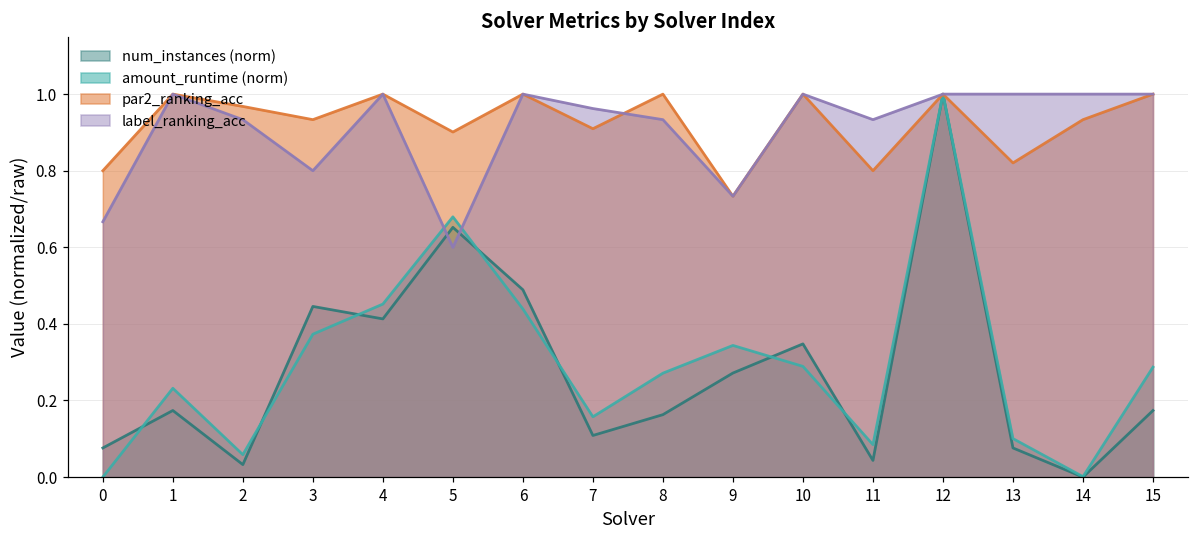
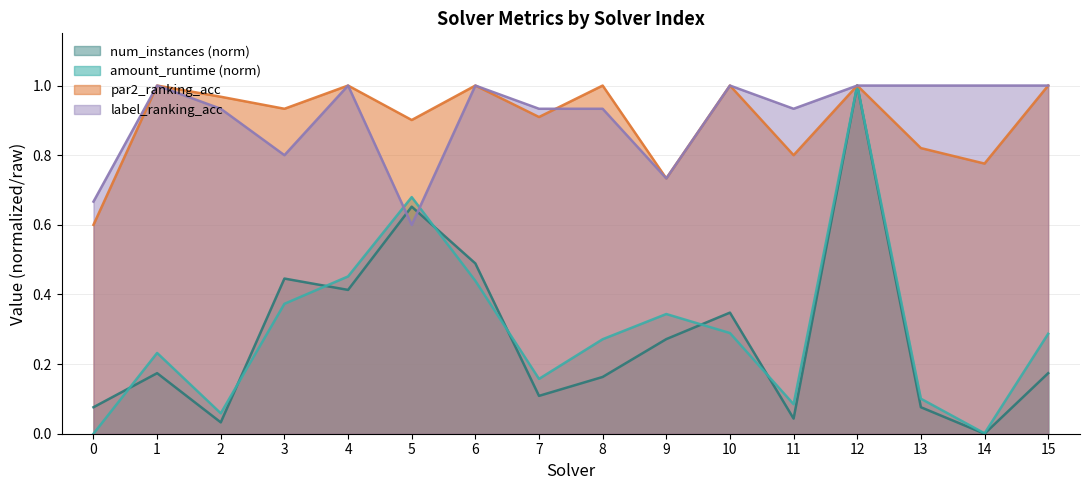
  {
    "par2_ranking_acc": {
-     "0": 0.8,
+     "0": 0.6,
      "2": 0.97,
      "3": 0.93,
      "5": 0.90,
      "7": 0.91,
      "8": 1.00,
      "11": 0.80,
      "13": 0.82,
-     "14": 0.93
+     "14": 0.78
    },
    "label_ranking_acc": {
      "0": 0.67,
      "2": 0.93,
      "3": 0.80,
      "5": 0.60,
-     "7": 0.96,
+     "7": 0.93,
      "8": 0.93,
      "11": 0.93,
      "13": 1.00,
      "14": 1.00
    }
  }
